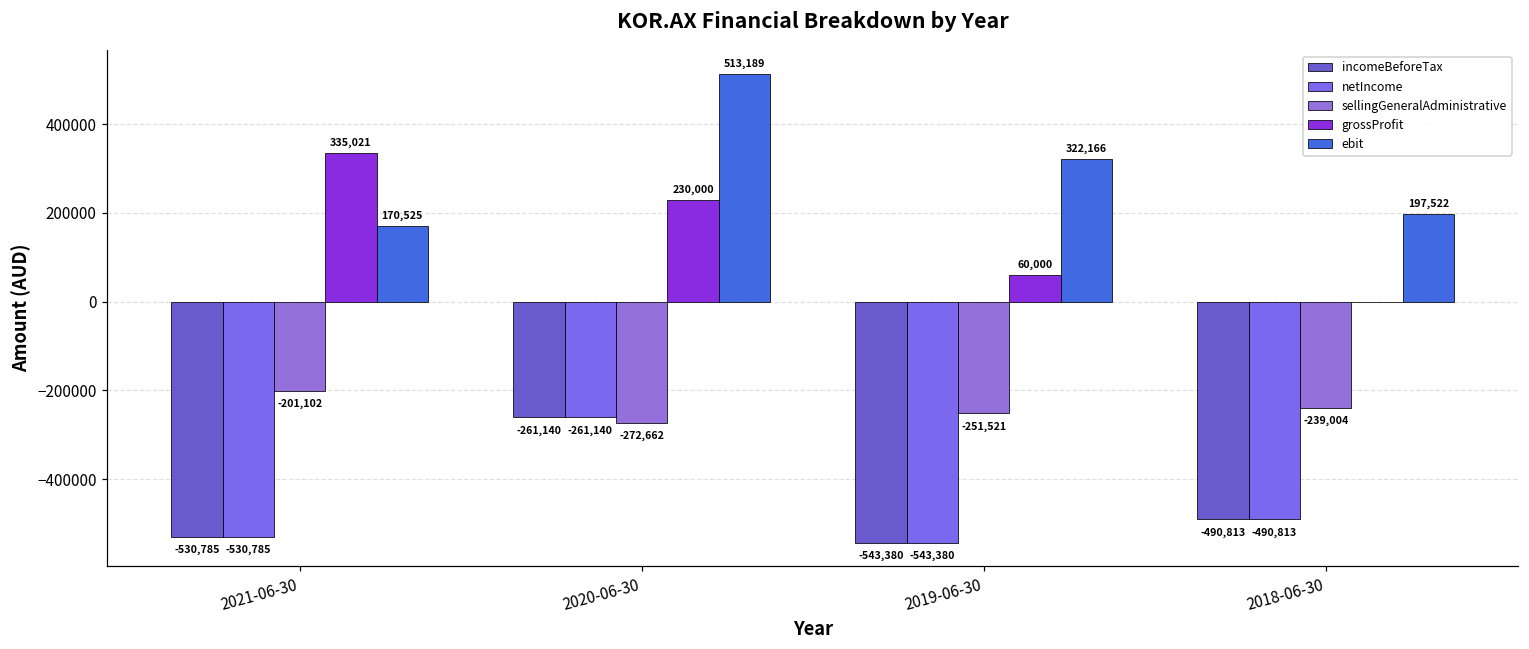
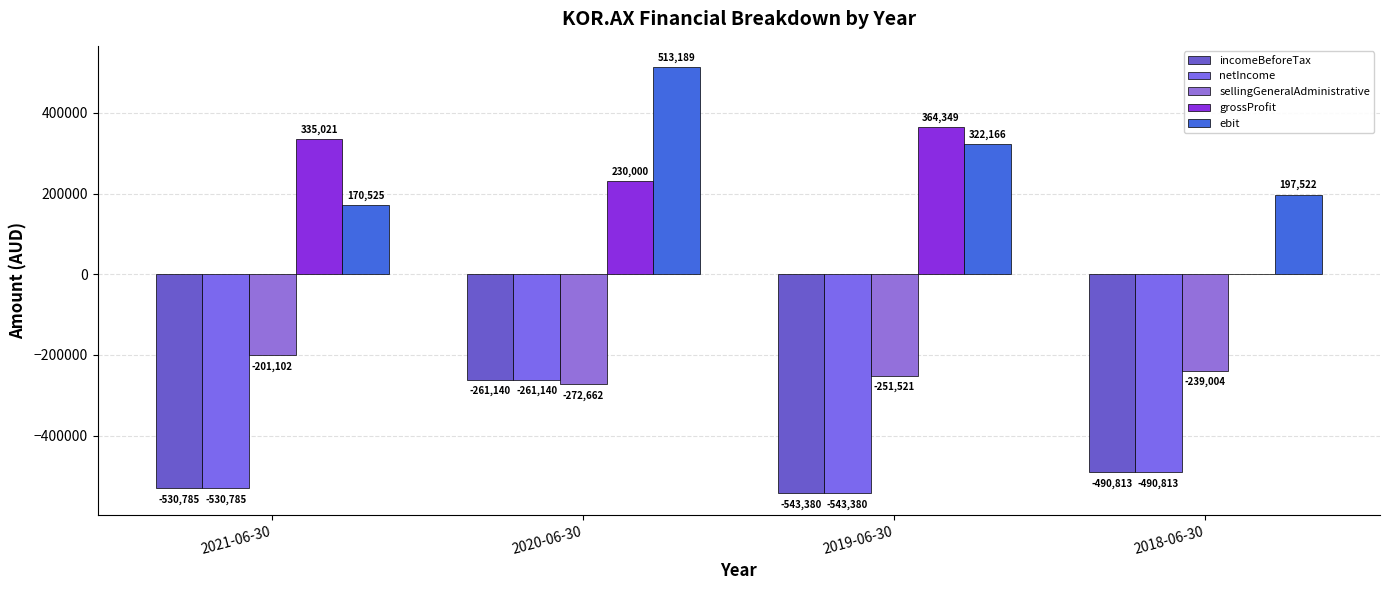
  {
    "grossProfit": {
      "2021-06-30": "335,021",
      "2020-06-30": "230,000",
-     "2019-06-30": "60,000"
+     "2019-06-30": "364,349"
    }
  }
